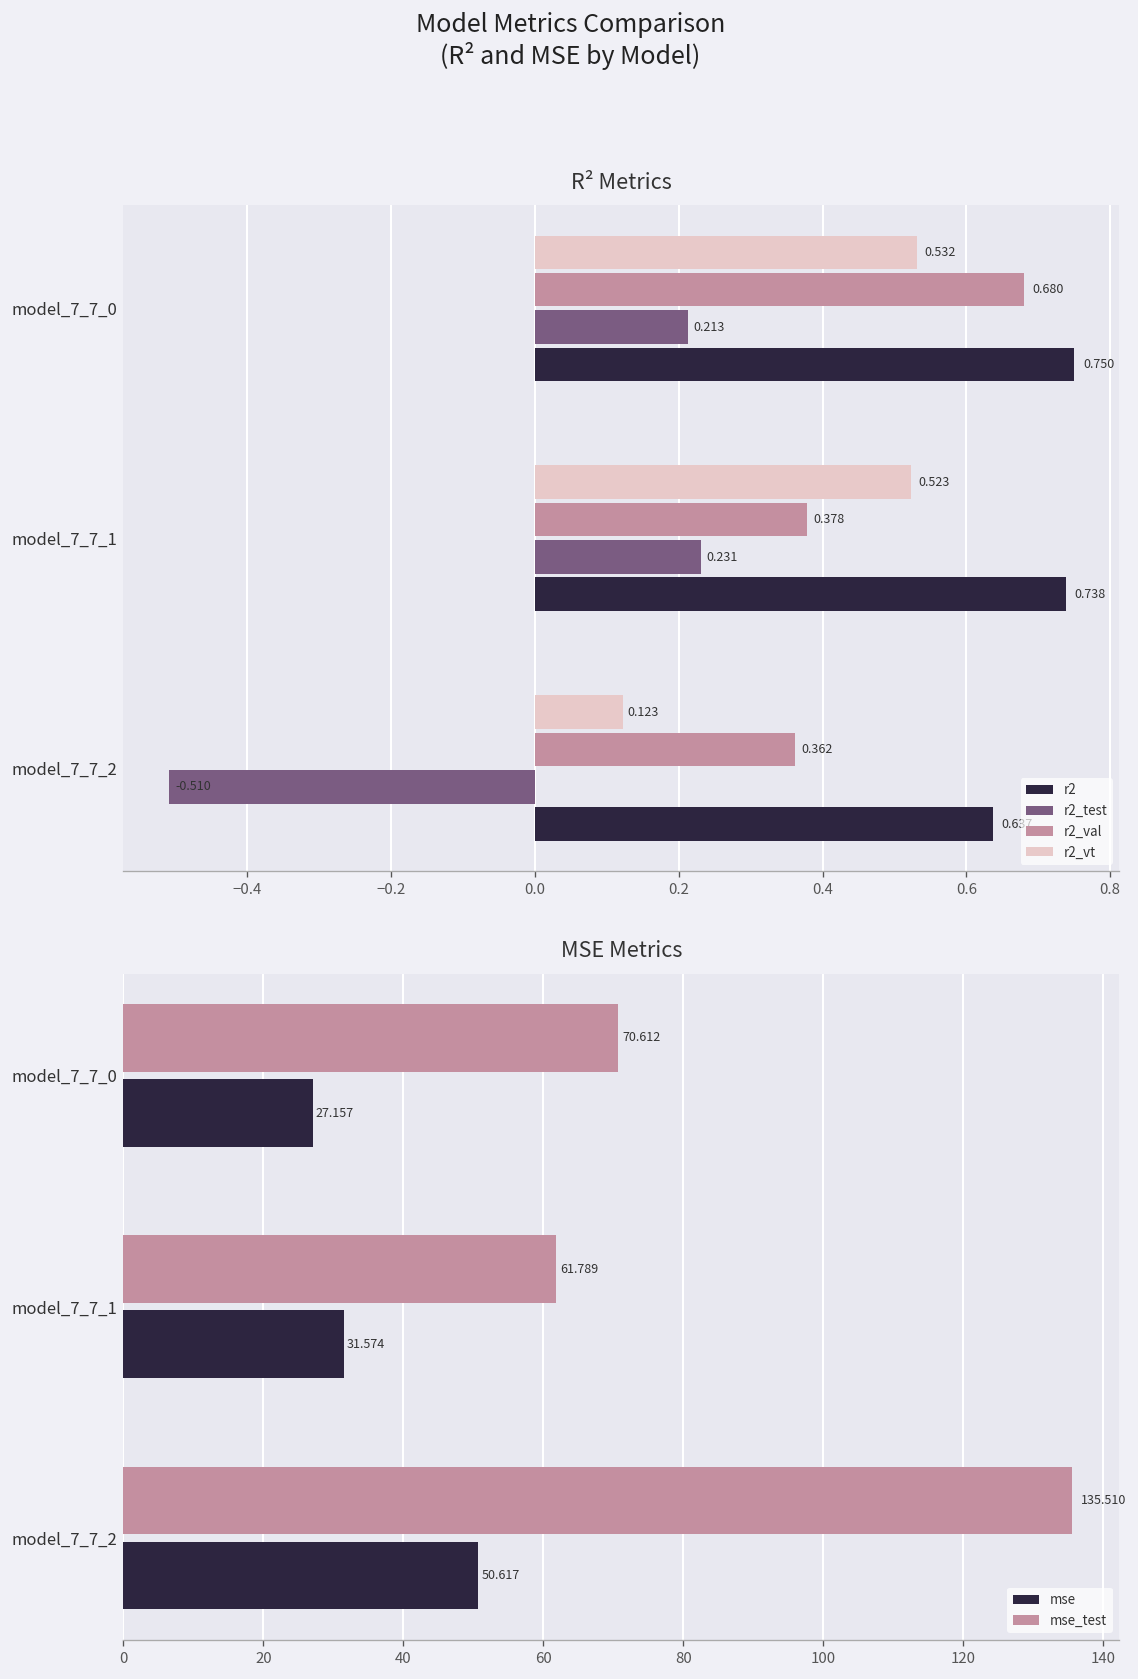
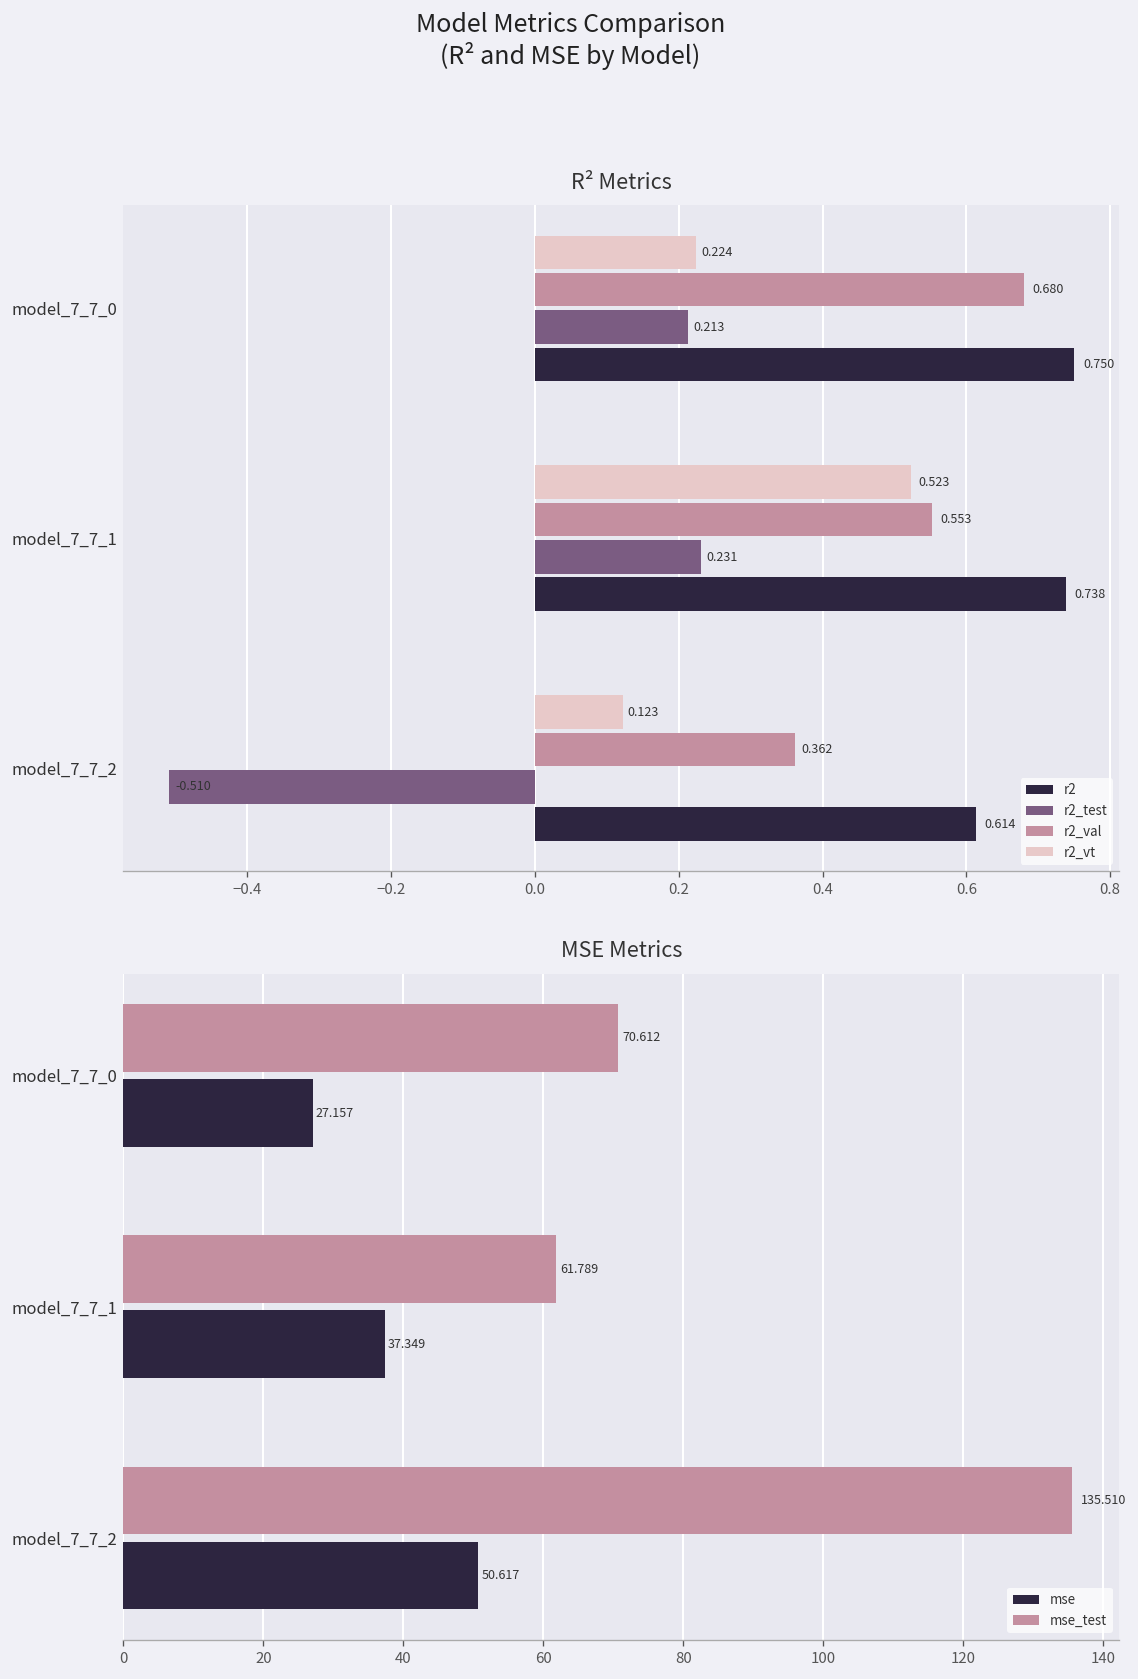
  {
    "R² Metrics": {
      "r2": {
-       "model_7_7_2": 0.64
+       "model_7_7_2": 0.61
      },
      "r2_test": {
        "model_7_7_0": 0.213,
        "model_7_7_1": 0.231,
        "model_7_7_2": -0.510
      },
      "r2_val": {
        "model_7_7_0": 0.680,
-       "model_7_7_1": 0.378,
+       "model_7_7_1": 0.553,
        "model_7_7_2": 0.362
      },
      "r2_vt": {
-       "model_7_7_0": 0.532,
+       "model_7_7_0": 0.224,
        "model_7_7_1": 0.523,
        "model_7_7_2": 0.123
      }
    },
    "MSE Metrics": {
      "mse": {
        "model_7_7_0": 27.157,
-       "model_7_7_1": 31.574,
+       "model_7_7_1": 37.349,
        "model_7_7_2": 50.617
      },
      "mse_test": {
        "model_7_7_0": 70.612,
        "model_7_7_1": 61.789,
        "model_7_7_2": 135.510
      }
    }
  }
